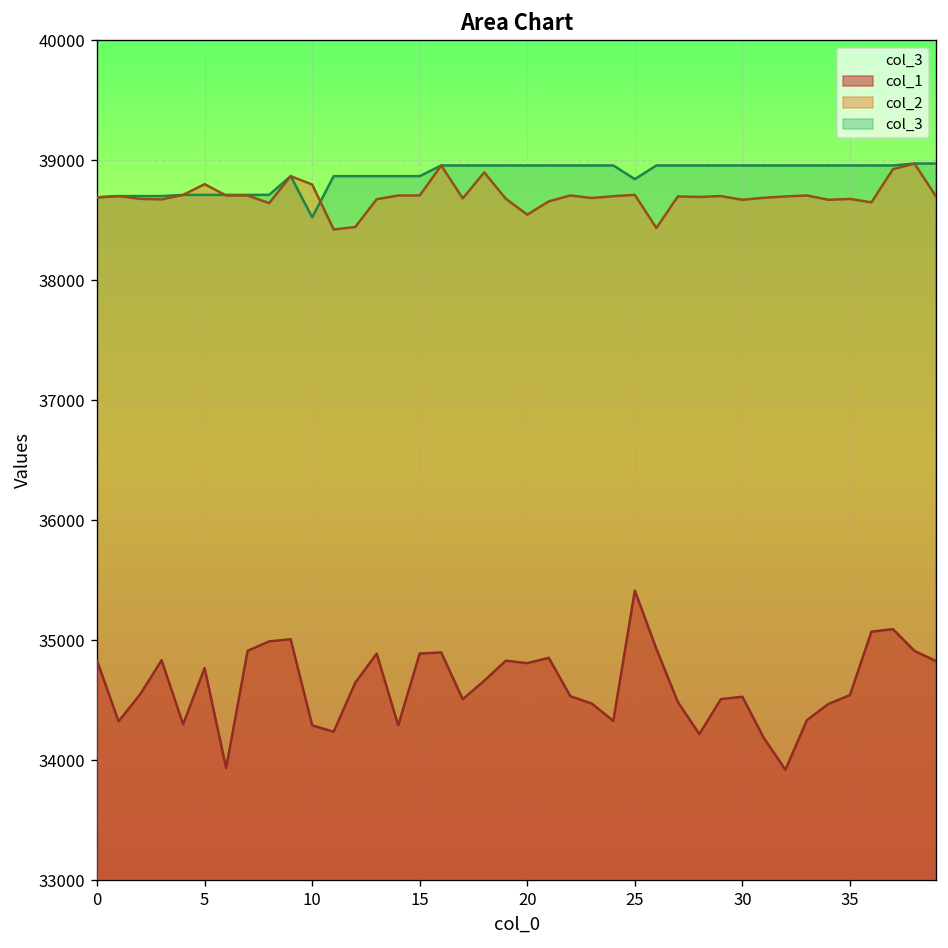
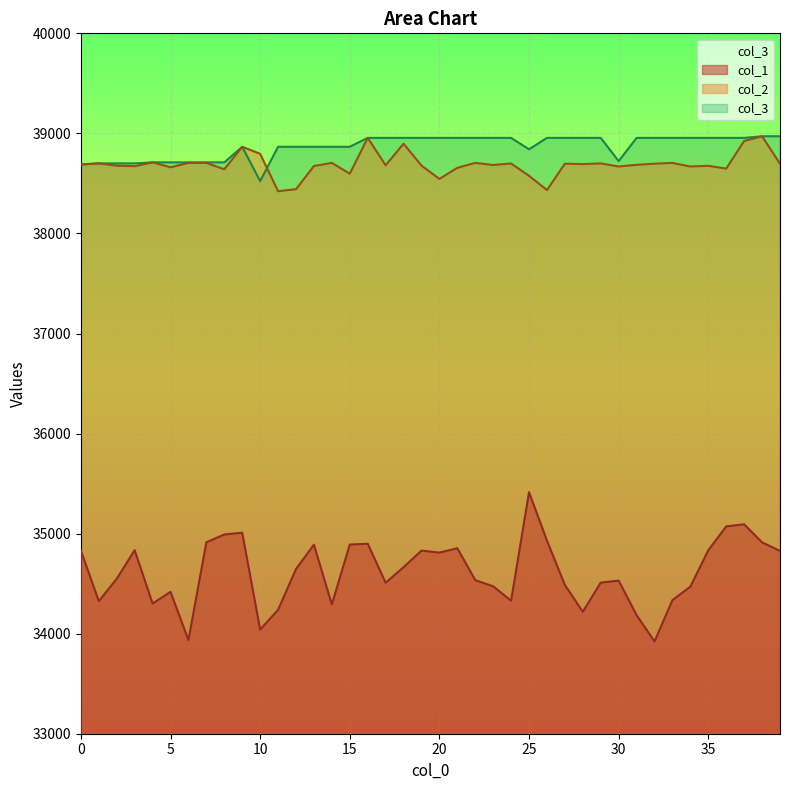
  {
    "col_3": {
      "5": 38710,
      "10": 38520,
      "15": 38870,
      "20": 38960,
      "25": 38840,
-     "30": 38960,
+     "30": 38720,
      "35": 38960
    },
    "col_1": {
      "0": 34830,
-     "5": 34770,
-     "10": 34290,
+     "5": 34420,
+     "10": 34040,
      "15": 34890,
      "20": 34810,
      "25": 35410,
      "30": 34530,
-     "35": 34540
+     "35": 34830
    },
    "col_2": {
-     "5": 38800,
+     "5": 38660,
      "10": 38800,
-     "15": 38710,
+     "15": 38600,
      "20": 38550,
-     "25": 38710,
+     "25": 38580,
      "30": 38670,
      "35": 38680
    }
  }
